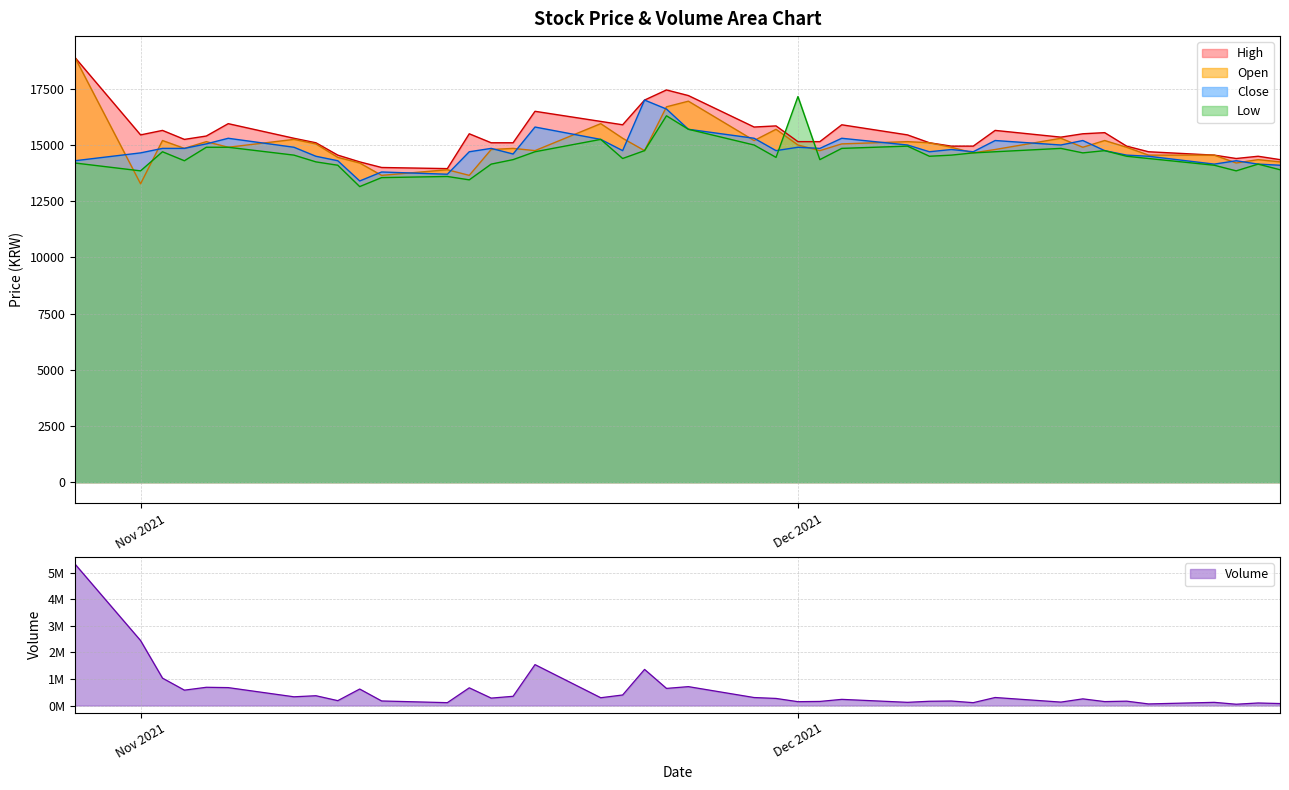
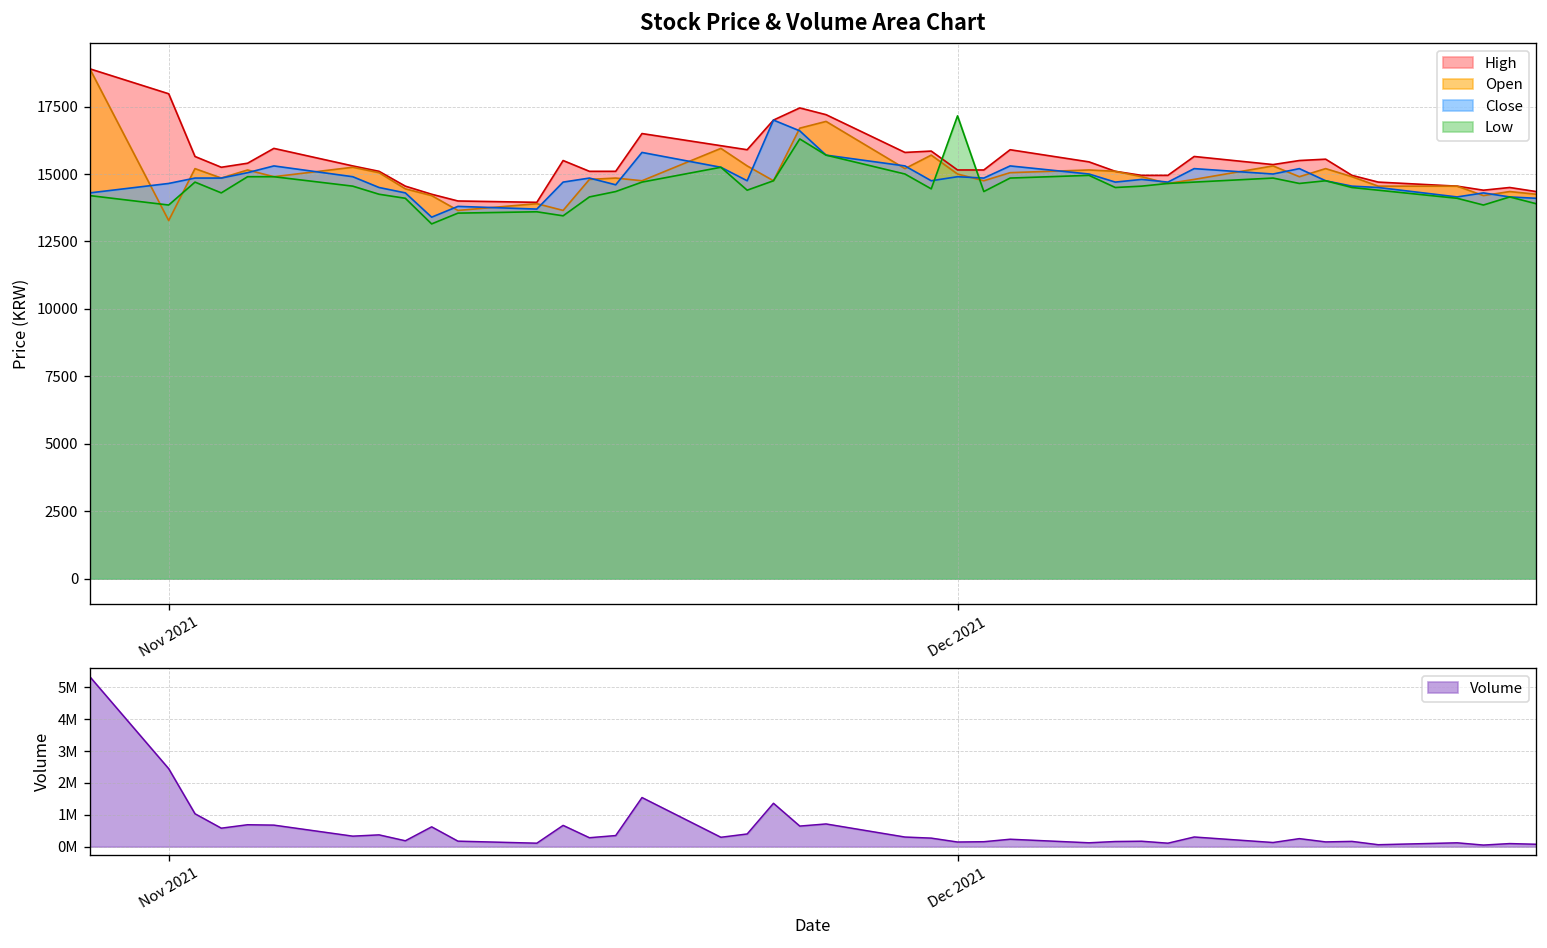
  {
    "Stock Price & Volume Area Chart": {
      "High": {
-       "Nov 2021": 15500,
+       "Nov 2021": 18000,
        "Dec 2021": 15200
      },
      "Open": {
        "Nov 2021": 13300
      },
      "Close": {
        "Nov 2021": 14700
      },
      "Low": {
        "Nov 2021": 13900,
        "Dec 2021": 17200
      }
    }
  }
